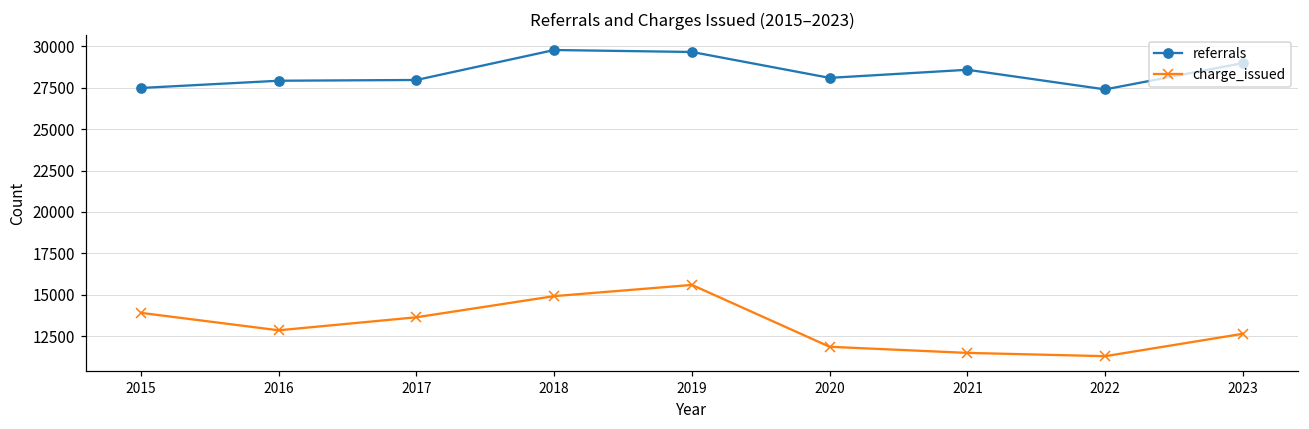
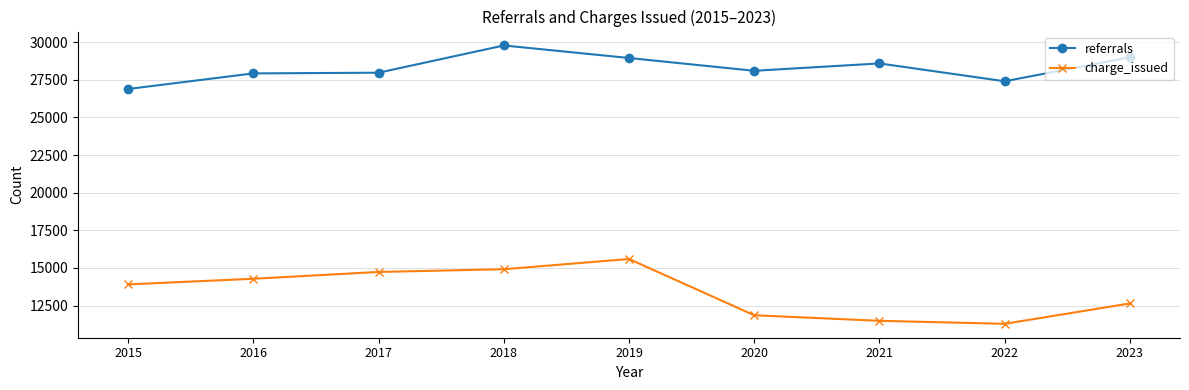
  {
    "referrals": {
-     "2015": 27500,
+     "2015": 26900,
      "2016": 27900,
      "2017": 28000,
      "2018": 29800,
-     "2019": 29700,
+     "2019": 29000,
      "2020": 28100,
      "2021": 28600,
      "2022": 27400
    },
    "charge_issued": {
      "2015": 13900,
-     "2016": 12900,
-     "2017": 13600,
+     "2016": 14300,
+     "2017": 14700,
      "2018": 14900,
      "2019": 15600,
      "2020": 11900,
      "2021": 11500,
      "2022": 11300,
      "2023": 12600
    }
  }
